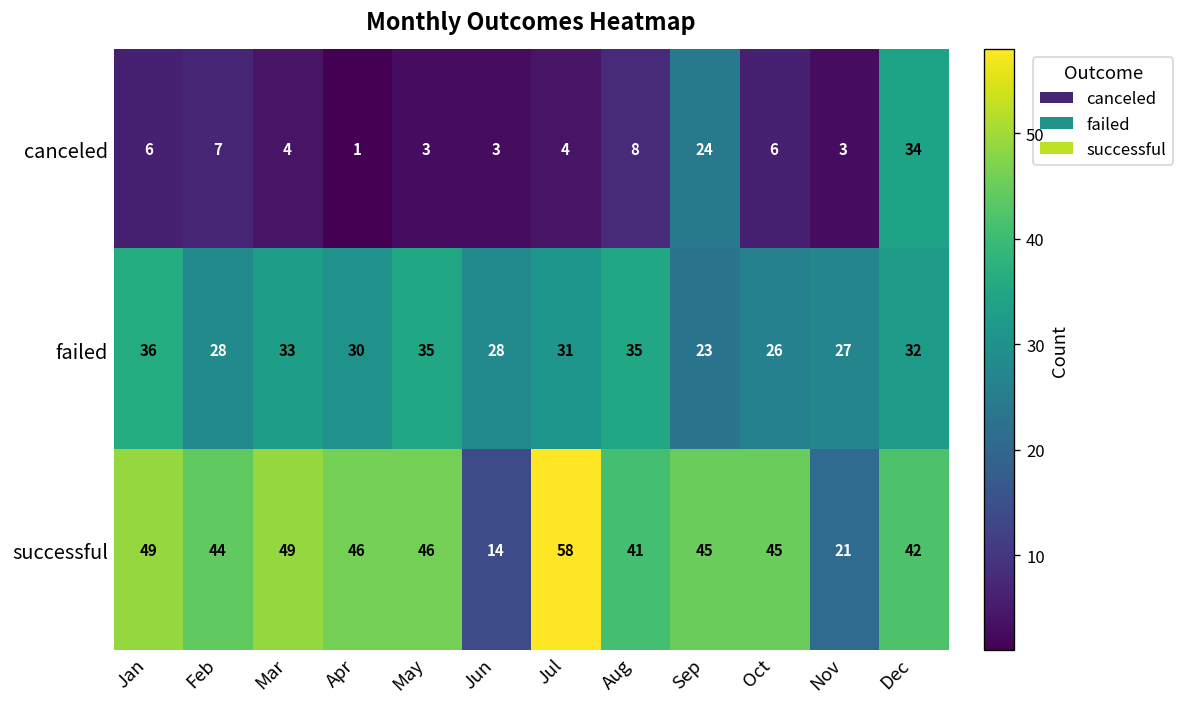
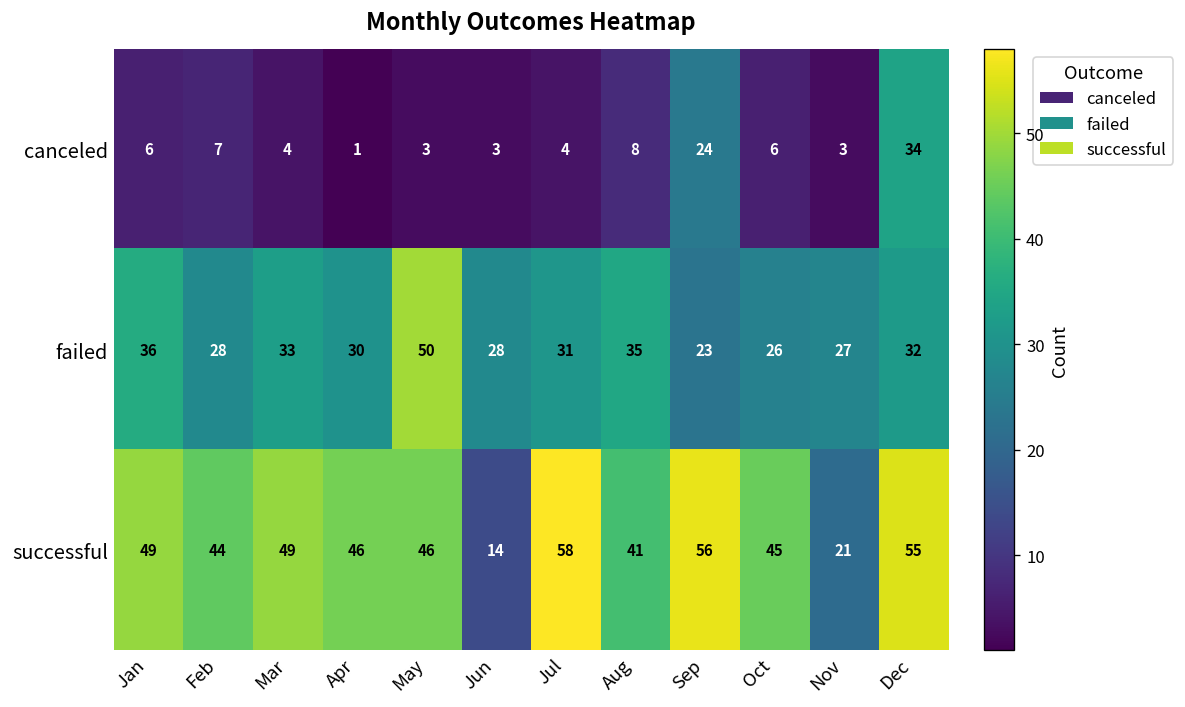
  {
    "canceled": {
      "Jan": 6,
      "Feb": 7,
      "Mar": 4,
      "Apr": 1,
      "May": 3,
      "Jun": 3,
      "Jul": 4,
      "Aug": 8,
      "Sep": 24,
      "Oct": 6,
      "Nov": 3,
      "Dec": 34
    },
    "failed": {
      "Jan": 36,
      "Feb": 28,
      "Mar": 33,
      "Apr": 30,
-     "May": 35,
+     "May": 50,
      "Jun": 28,
      "Jul": 31,
      "Aug": 35,
      "Sep": 23,
      "Oct": 26,
      "Nov": 27,
      "Dec": 32
    },
    "successful": {
      "Jan": 49,
      "Feb": 44,
      "Mar": 49,
      "Apr": 46,
      "May": 46,
      "Jun": 14,
      "Jul": 58,
      "Aug": 41,
-     "Sep": 45,
+     "Sep": 56,
      "Oct": 45,
      "Nov": 21,
-     "Dec": 42
+     "Dec": 55
    }
  }
